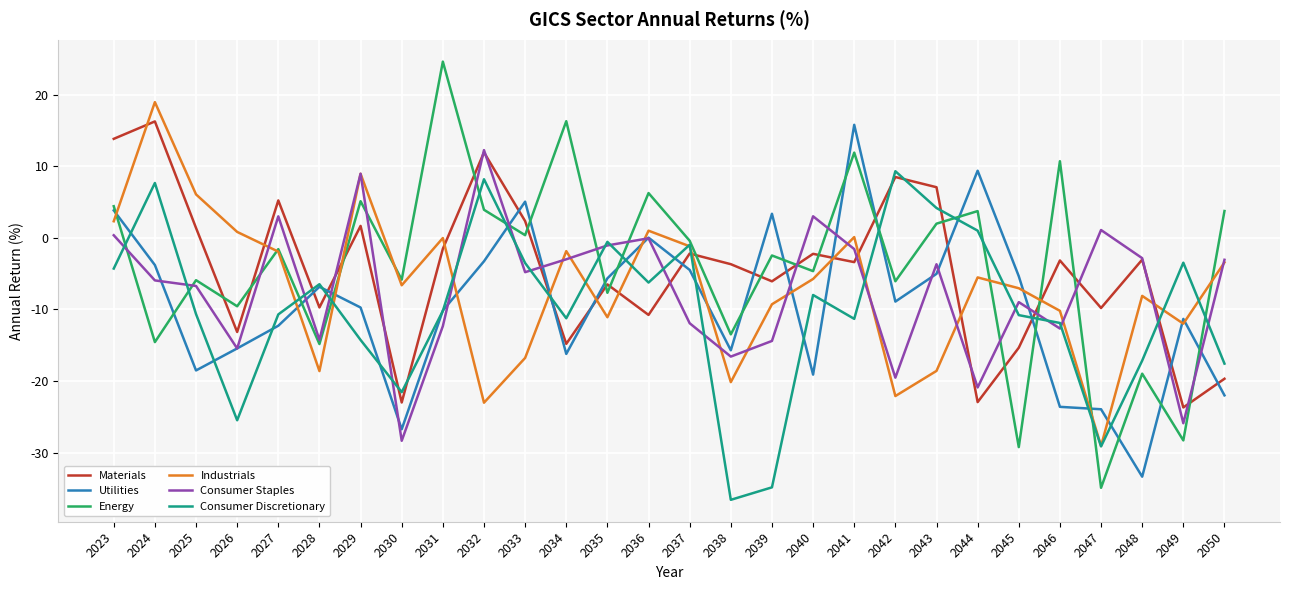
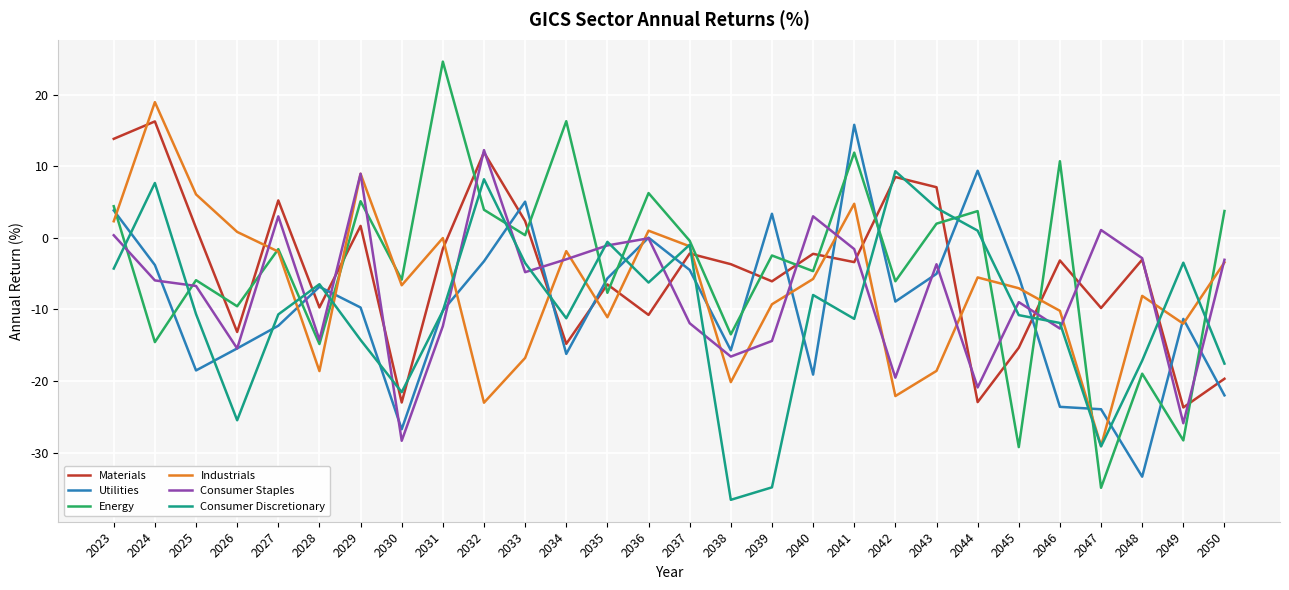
  {
    "Materials": {
      "2023": 14,
      "2024": 16,
      "2025": 1,
      "2026": -13,
      "2027": 5,
      "2028": -10,
      "2029": 2,
      "2030": -23,
      "2031": -2,
      "2033": 2,
      "2034": -15,
      "2035": -7,
      "2036": -11,
      "2037": -2,
      "2038": -4,
      "2039": -6,
      "2040": -2,
      "2041": -3,
      "2042": 8,
      "2043": 7,
      "2044": -23,
      "2045": -15,
      "2046": -3,
      "2047": -10,
      "2049": -24,
      "2050": -20
    },
    "Utilities": {
      "2023": 4,
      "2024": -4,
      "2025": -19,
      "2027": -12,
      "2028": -7,
      "2029": -10,
      "2030": -27,
      "2032": -3,
      "2033": 5,
      "2034": -16,
      "2035": -6,
      "2037": -4,
      "2038": -16,
      "2039": 3,
      "2040": -19,
      "2041": 16,
      "2042": -9,
      "2043": -5,
      "2044": 9,
      "2045": -5,
      "2046": -24,
      "2047": -24,
      "2048": -33,
      "2049": -11,
      "2050": -22
    },
    "Industrials": {
      "2023": 2,
      "2024": 19,
      "2025": 6,
      "2026": 1,
      "2028": -19,
      "2030": -7,
      "2031": 0,
      "2032": -23,
      "2033": -17,
      "2034": -2,
      "2035": -11,
      "2036": 1,
      "2038": -20,
      "2039": -9,
      "2040": -6,
-     "2041": 0,
+     "2041": 5,
      "2042": -22,
      "2043": -19,
      "2044": -6,
      "2045": -7,
      "2046": -10,
      "2048": -8,
      "2049": -12,
      "2050": -3
    },
    "Consumer Staples": {
      "2023": 0,
      "2024": -6,
      "2025": -7,
      "2027": 3,
      "2028": -14,
      "2030": -28,
      "2031": -12,
      "2033": -5,
      "2034": -3,
      "2035": -1,
      "2037": -12,
      "2038": -17,
      "2039": -14,
      "2040": 3,
      "2041": -2,
      "2042": -20,
      "2043": -4,
      "2044": -21,
      "2045": -9,
      "2046": -13,
      "2047": 1,
      "2049": -26,
      "2050": -3
    }
  }
